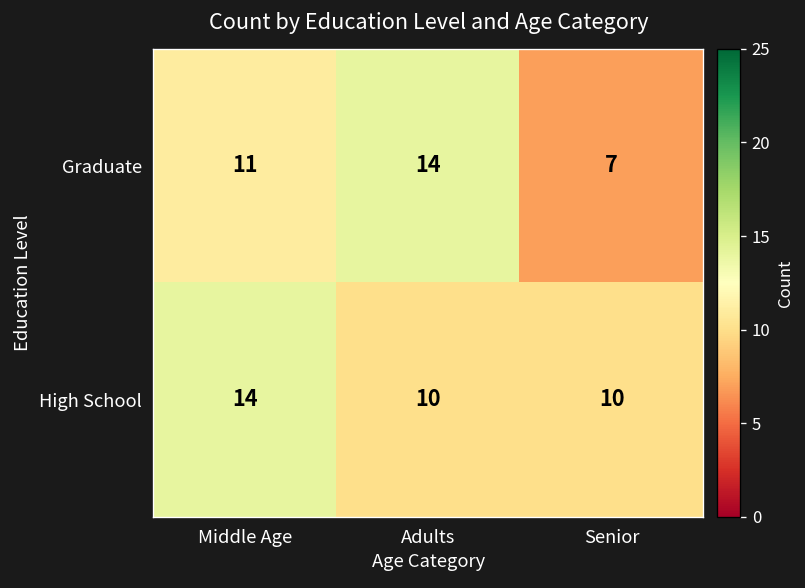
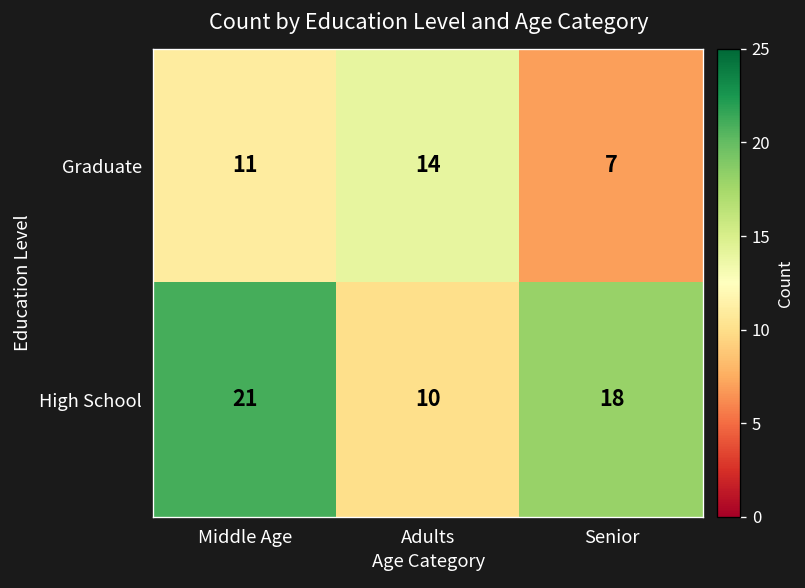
  {
    "Graduate": {
      "Middle Age": 11,
      "Adults": 14,
      "Senior": 7
    },
    "High School": {
-     "Middle Age": 14,
+     "Middle Age": 21,
      "Adults": 10,
-     "Senior": 10
+     "Senior": 18
    }
  }
